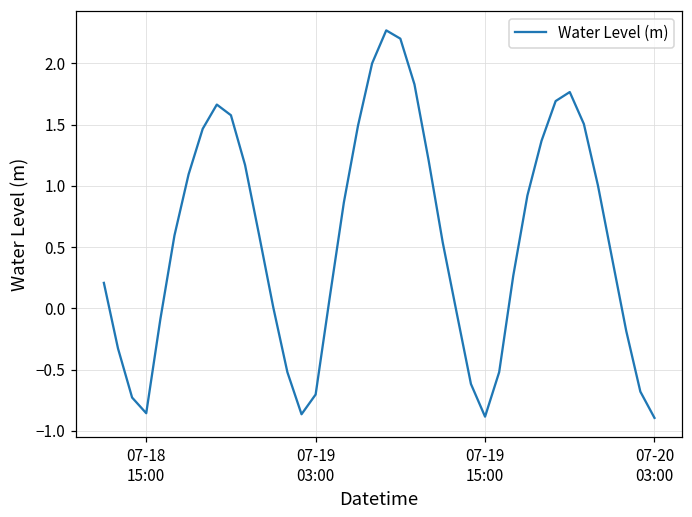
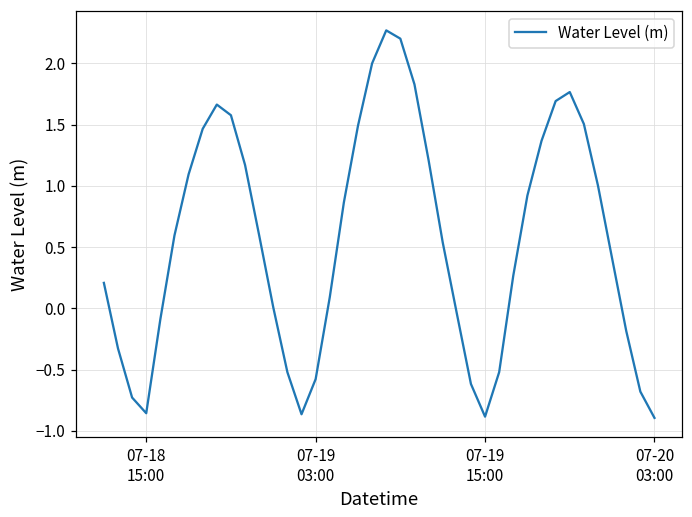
  {
    "07-18 15:00": -0.86,
-   "07-19 03:00": -0.70,
+   "07-19 03:00": -0.58,
    "07-19 15:00": -0.88,
    "07-20 03:00": -0.89
  }
